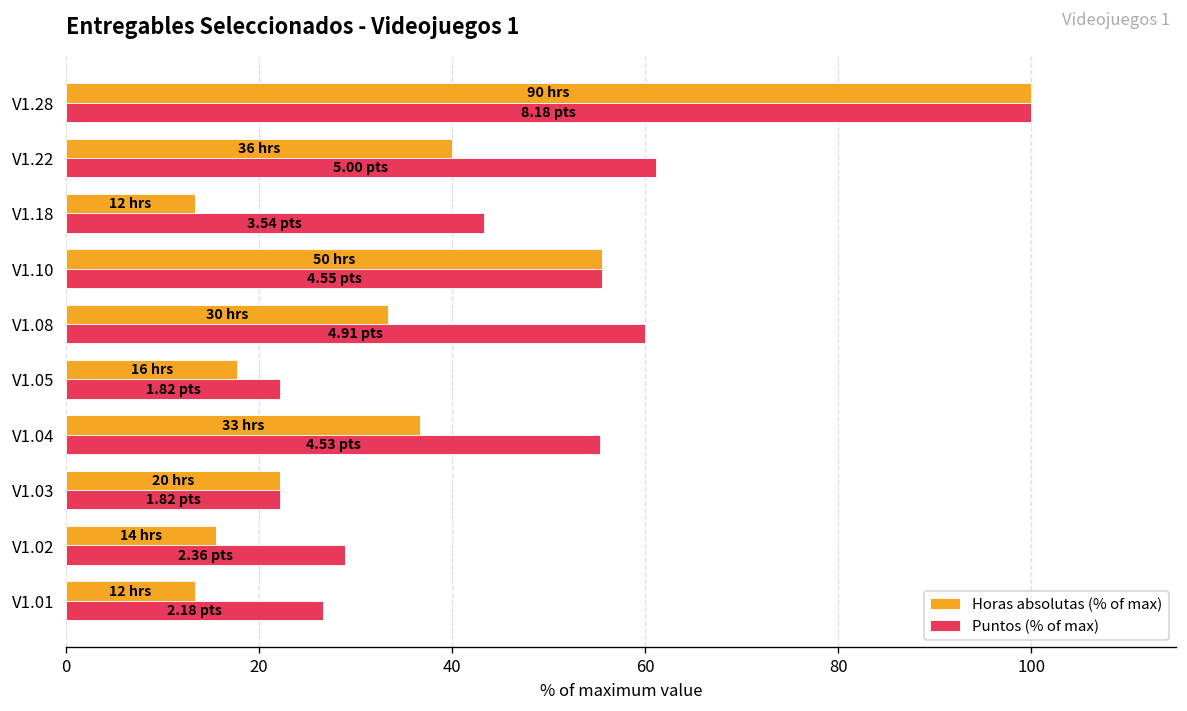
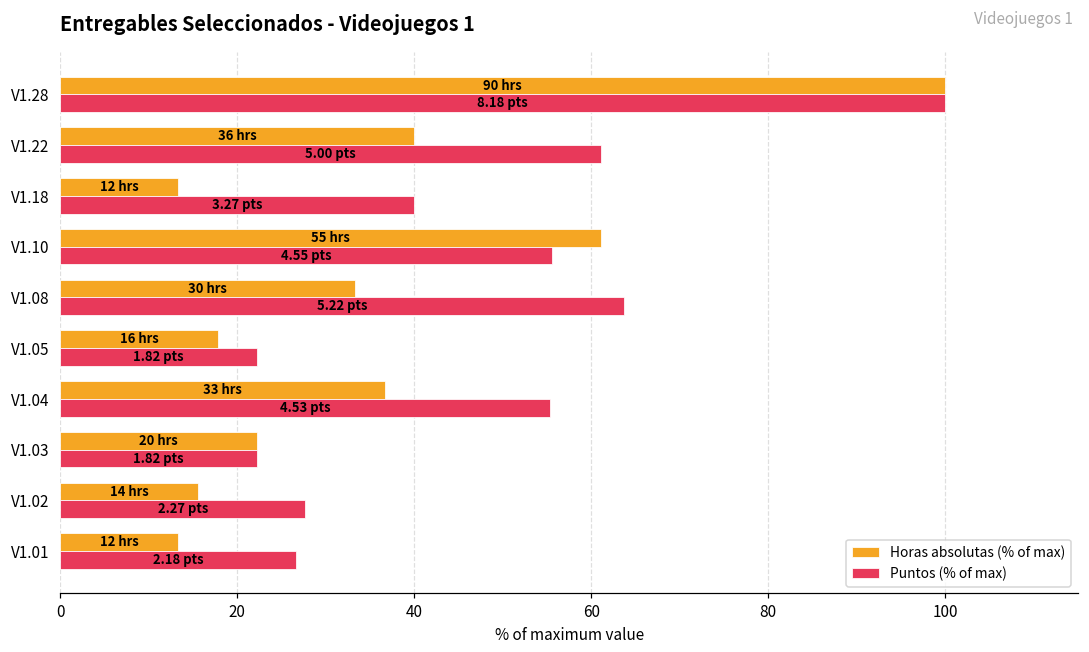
  {
    "Horas absolutas (% of max)": {
-     "V1.10": 50
+     "V1.10": 55
    },
    "Puntos (% of max)": {
-     "V1.18": 3.54,
-     "V1.08": 4.91,
-     "V1.02": 2.36
+     "V1.18": 3.27,
+     "V1.08": 5.22,
+     "V1.02": 2.27
    }
  }
